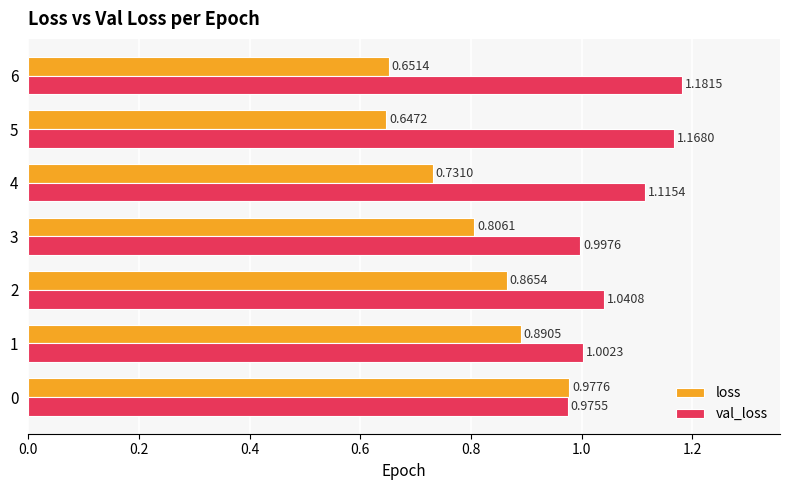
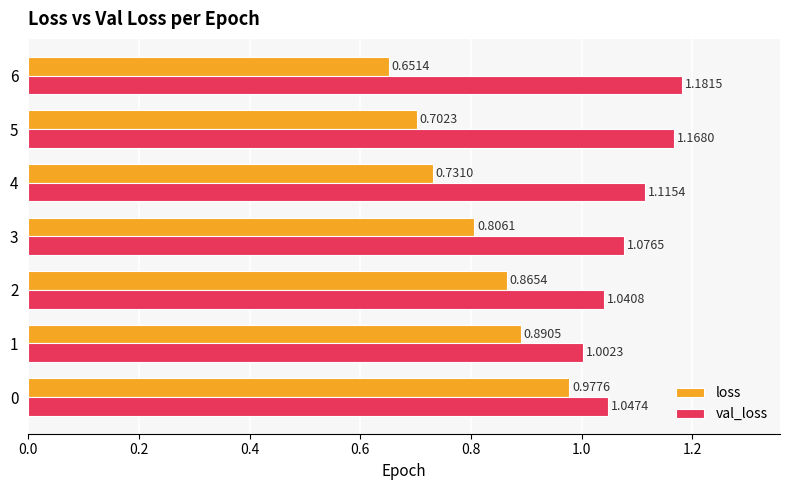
  {
    "loss": {
      "6": 0.6514,
-     "5": 0.6472,
+     "5": 0.7023,
      "4": 0.7310,
      "3": 0.8061,
      "2": 0.8654,
      "1": 0.8905,
      "0": 0.9776
    },
    "val_loss": {
      "6": 1.1815,
      "5": 1.1680,
      "4": 1.1154,
-     "3": 0.9976,
+     "3": 1.0765,
      "2": 1.0408,
      "1": 1.0023,
-     "0": 0.9755
+     "0": 1.0474
    }
  }
